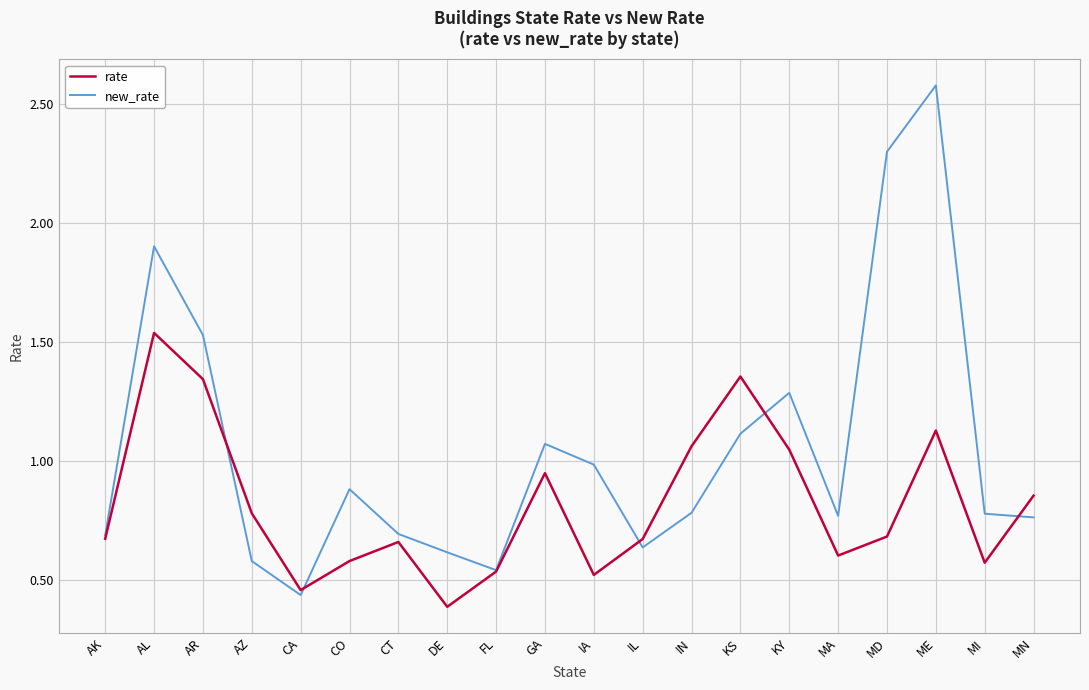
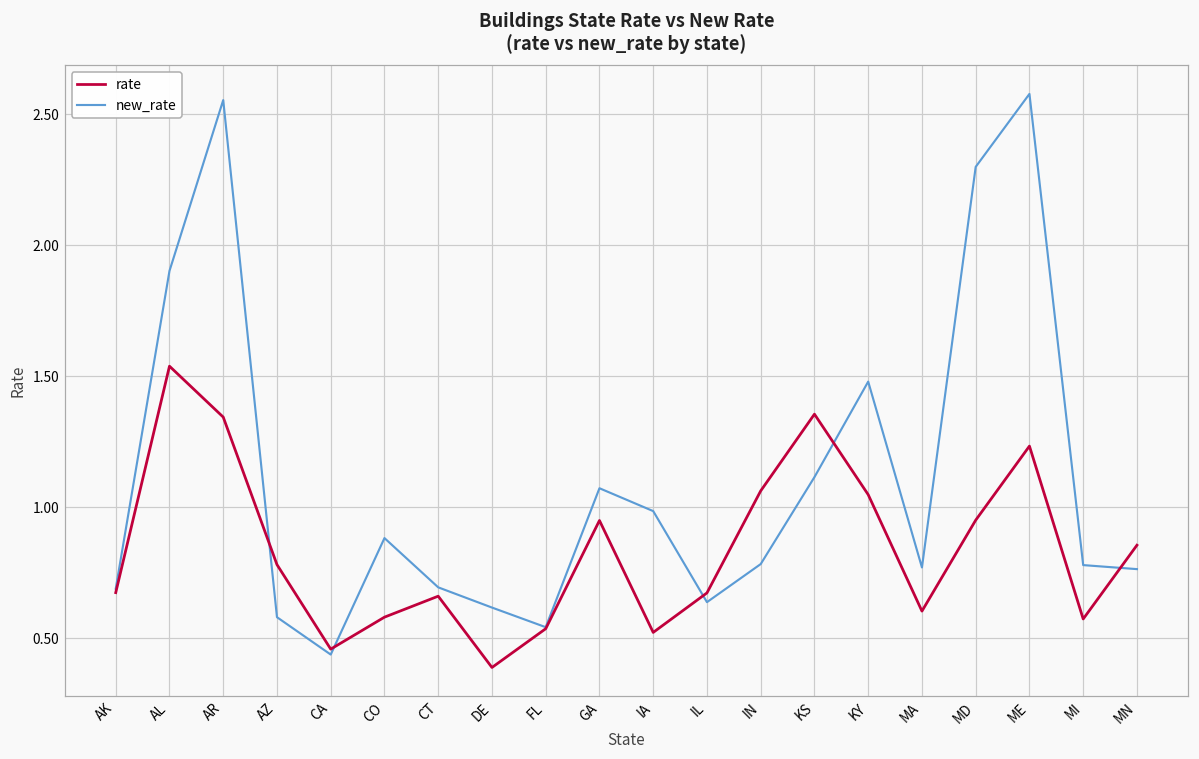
  {
    "rate": {
      "AK": 0.67,
      "AL": 1.54,
      "AR": 1.34,
      "AZ": 0.78,
      "CA": 0.46,
      "CO": 0.58,
      "CT": 0.66,
      "DE": 0.39,
      "GA": 0.95,
      "IA": 0.52,
      "IL": 0.67,
      "IN": 1.06,
      "KS": 1.36,
      "KY": 1.05,
      "MA": 0.60,
-     "MD": 0.68,
-     "ME": 1.13,
+     "MD": 0.95,
+     "ME": 1.23,
      "MI": 0.57,
      "MN": 0.86
    },
    "new_rate": {
      "AK": 0.69,
      "AL": 1.90,
-     "AR": 1.53,
+     "AR": 2.55,
      "AZ": 0.58,
      "CA": 0.44,
      "CO": 0.88,
      "CT": 0.69,
      "DE": 0.62,
      "GA": 1.07,
      "IA": 0.99,
      "IL": 0.64,
      "IN": 0.78,
      "KS": 1.12,
-     "KY": 1.29,
+     "KY": 1.48,
      "MA": 0.77,
      "MD": 2.30,
      "ME": 2.58,
      "MI": 0.78,
      "MN": 0.76
    }
  }
